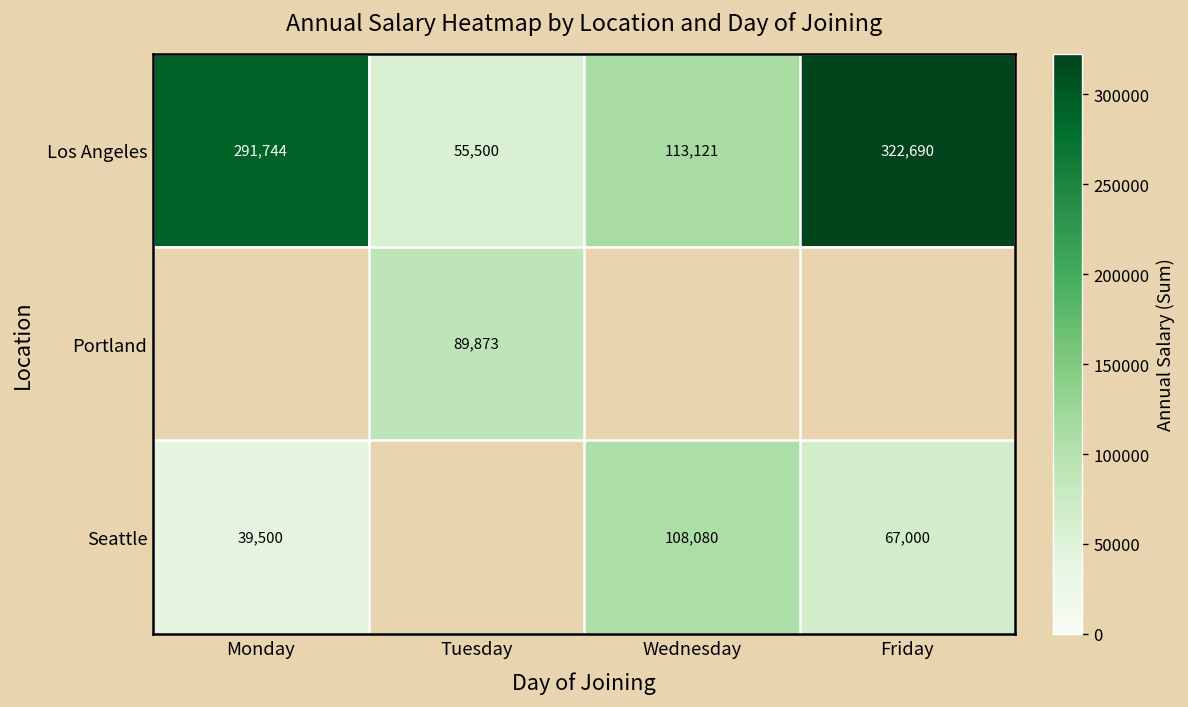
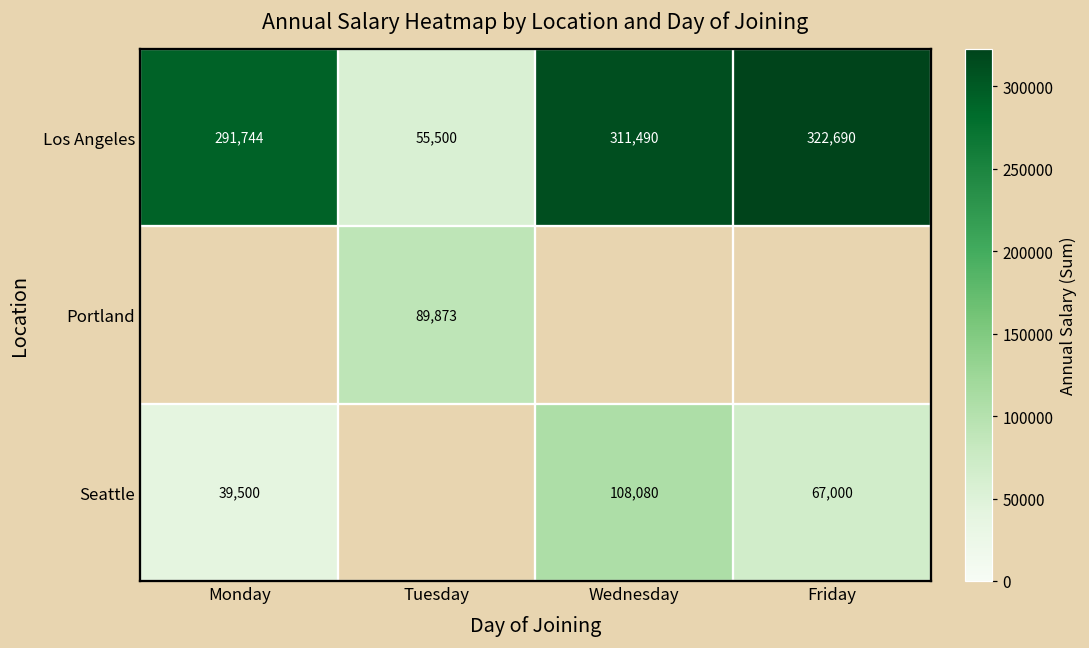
  {
    "Los Angeles": {
      "Monday": "291,744",
      "Tuesday": "55,500",
-     "Wednesday": "113,121",
+     "Wednesday": "311,490",
      "Friday": "322,690"
    },
    "Portland": {
      "Tuesday": "89,873"
    },
    "Seattle": {
      "Monday": "39,500",
      "Wednesday": "108,080",
      "Friday": "67,000"
    }
  }
